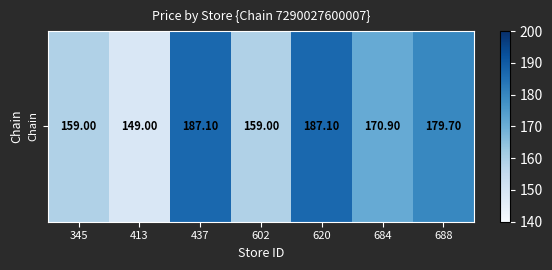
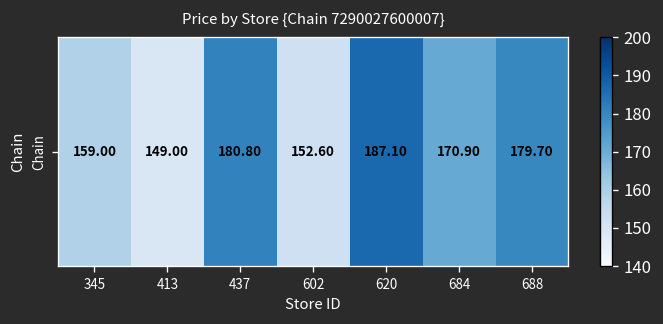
  {
    "Chain": {
      "345": 159.00,
      "413": 149.00,
-     "437": 187.10,
-     "602": 159.00,
+     "437": 180.80,
+     "602": 152.60,
      "620": 187.10,
      "684": 170.90,
      "688": 179.70
    }
  }
